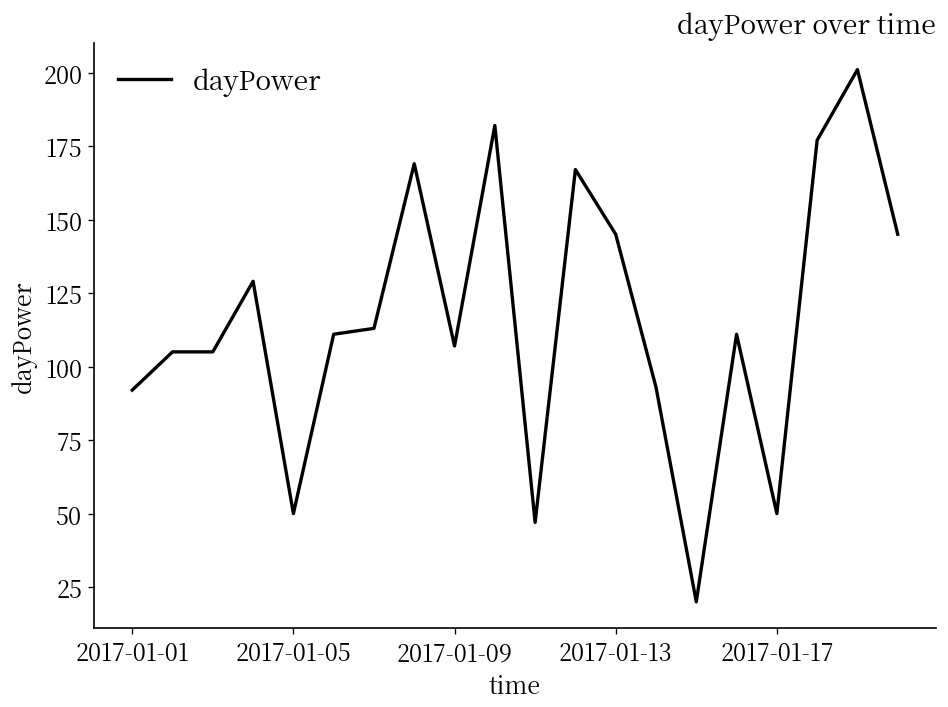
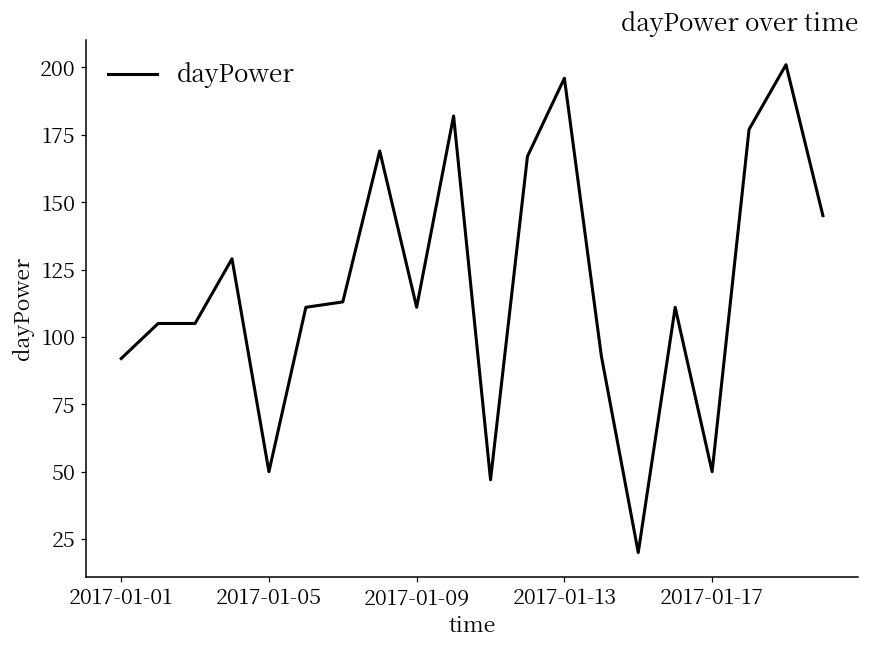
  {
    "2017-01-01": 92,
    "2017-01-05": 50,
-   "2017-01-09": 107,
-   "2017-01-13": 145,
+   "2017-01-09": 111,
+   "2017-01-13": 196,
    "2017-01-17": 50
  }
